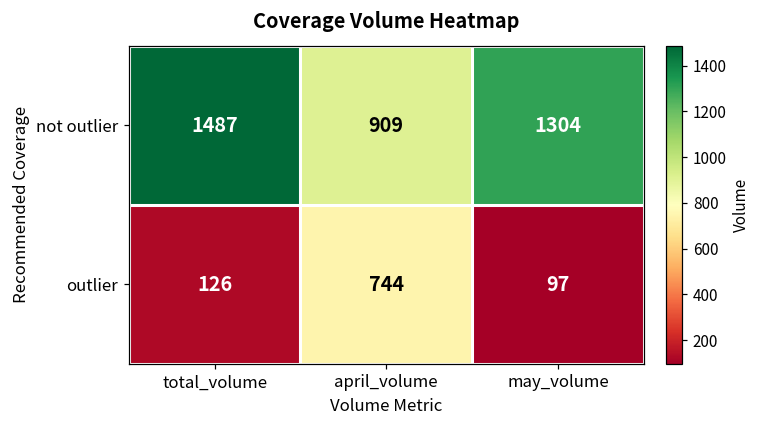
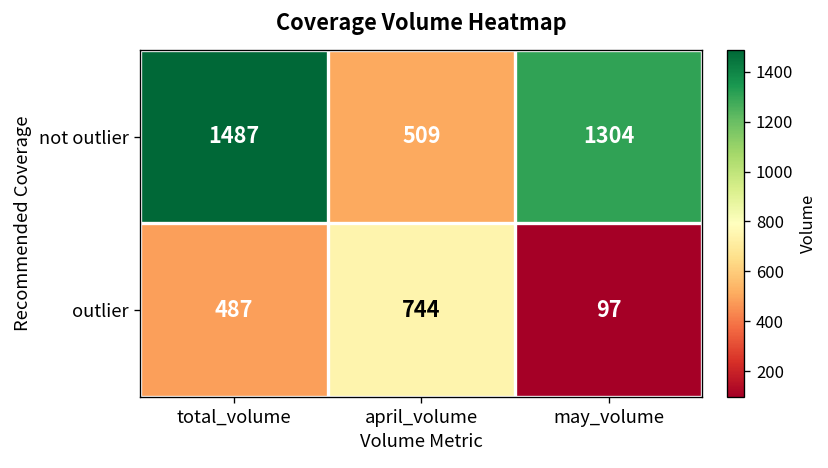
  {
    "not outlier": {
      "total_volume": 1487,
-     "april_volume": 909,
+     "april_volume": 509,
      "may_volume": 1304
    },
    "outlier": {
-     "total_volume": 126,
+     "total_volume": 487,
      "april_volume": 744,
      "may_volume": 97
    }
  }
